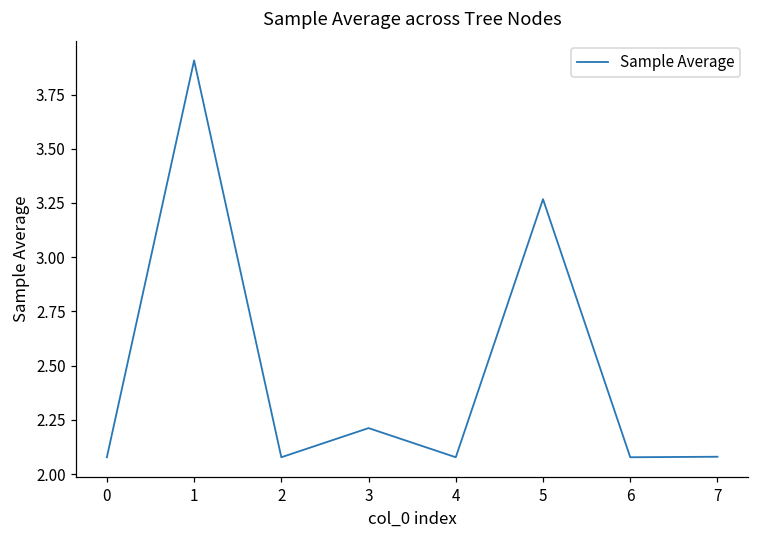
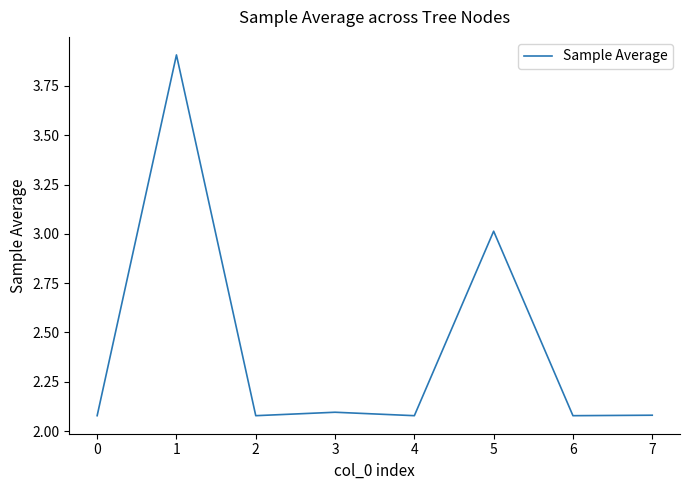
  {
    "0": 2.08,
    "1": 3.91,
    "2": 2.08,
-   "3": 2.21,
+   "3": 2.10,
    "4": 2.08,
-   "5": 3.27,
+   "5": 3.01,
    "6": 2.08,
    "7": 2.08
  }
